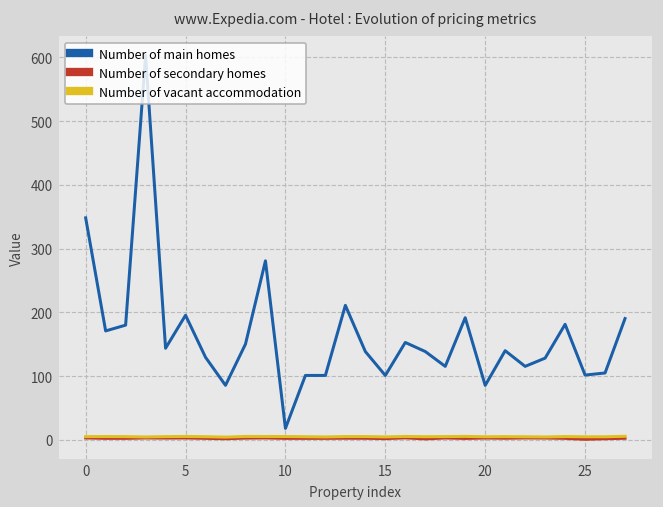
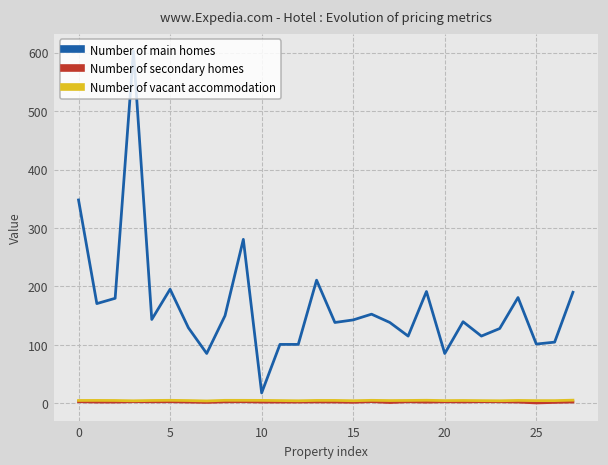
  {
    "Number of main homes": {
      "0": 350,
      "5": 200,
      "10": 20,
-     "15": 100,
+     "15": 140,
      "20": 90,
      "25": 100
    }
  }
